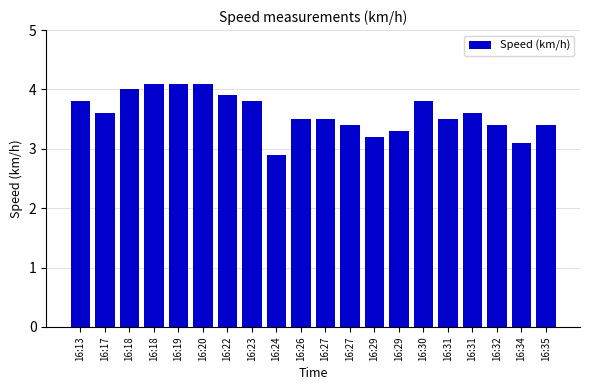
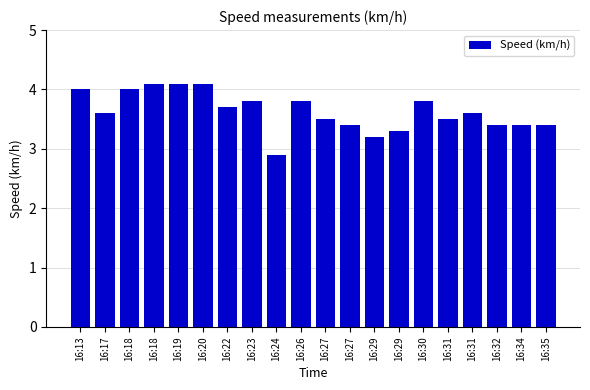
  {
-   "16:13": 3.8,
+   "16:13": 4.0,
    "16:17": 3.6,
    "16:19": 4.1,
    "16:20": 4.1,
-   "16:22": 3.9,
+   "16:22": 3.7,
    "16:23": 3.8,
    "16:24": 2.9,
-   "16:26": 3.5,
+   "16:26": 3.8,
    "16:30": 3.8,
    "16:32": 3.4,
-   "16:34": 3.1,
+   "16:34": 3.4,
    "16:35": 3.4
  }
